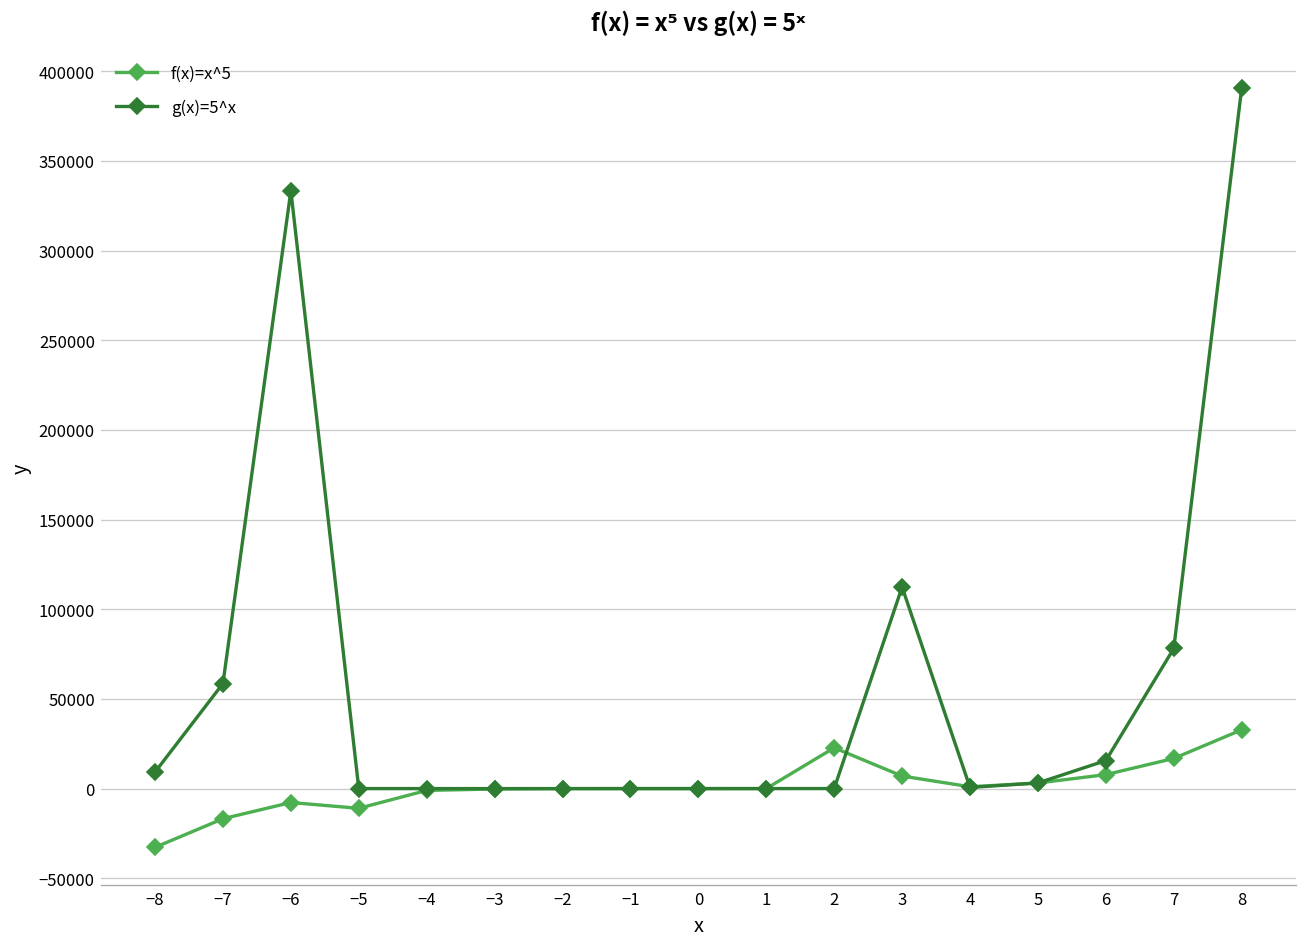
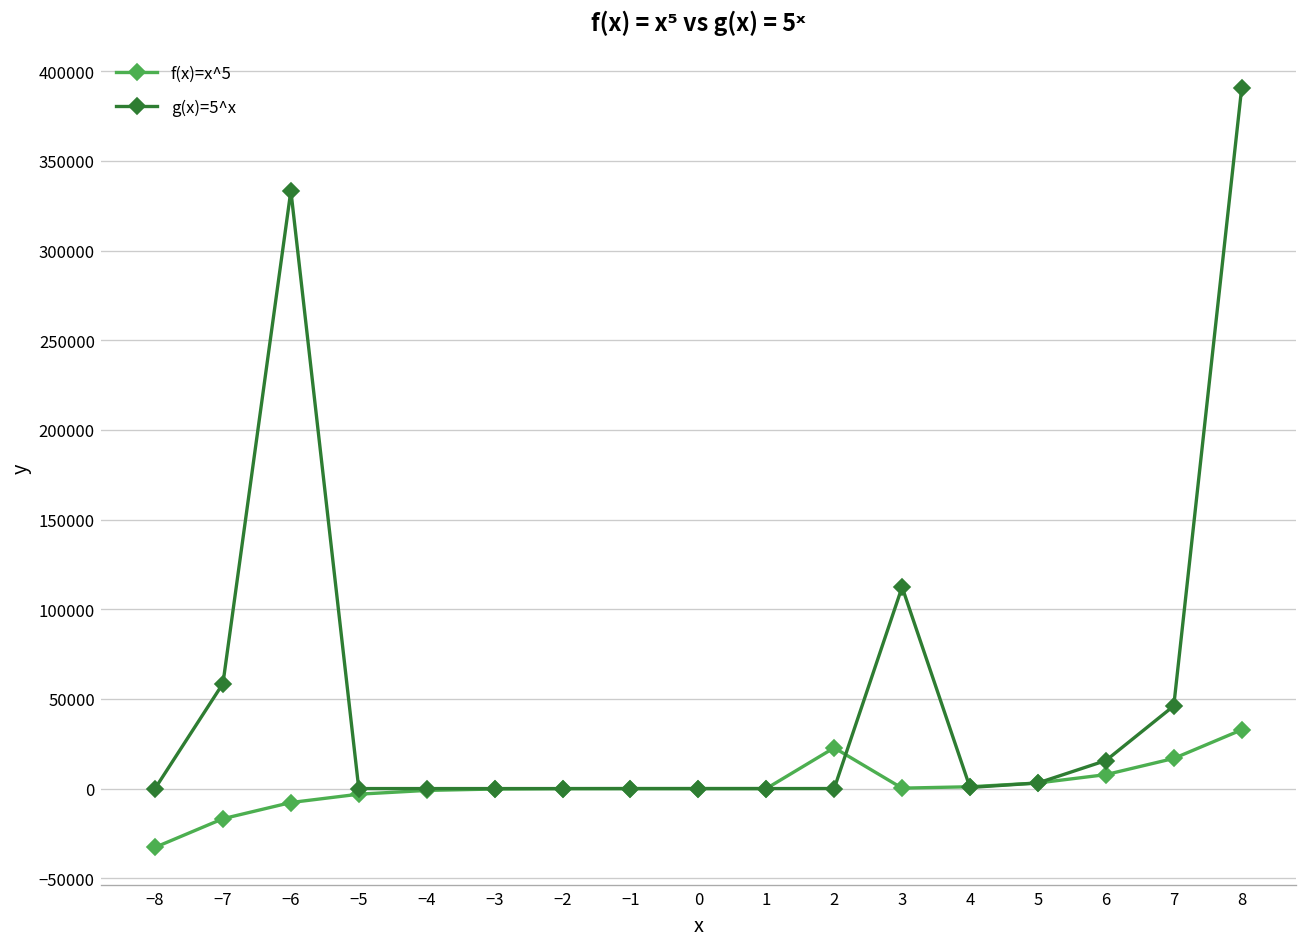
  {
    "f(x)=x^5": {
      "−8": -33000,
      "−7": -17000,
      "−6": -8000,
-     "−5": -11000,
+     "−5": -3000,
      "2": 23000,
-     "3": 7000,
+     "3": 0,
      "6": 8000,
      "7": 17000,
      "8": 33000
    },
    "g(x)=5^x": {
-     "−8": 9000,
+     "−8": 0,
      "−7": 59000,
      "−6": 333000,
      "−5": 0,
      "2": 0,
      "3": 112000,
      "6": 16000,
-     "7": 78000,
+     "7": 46000,
      "8": 391000
    }
  }
